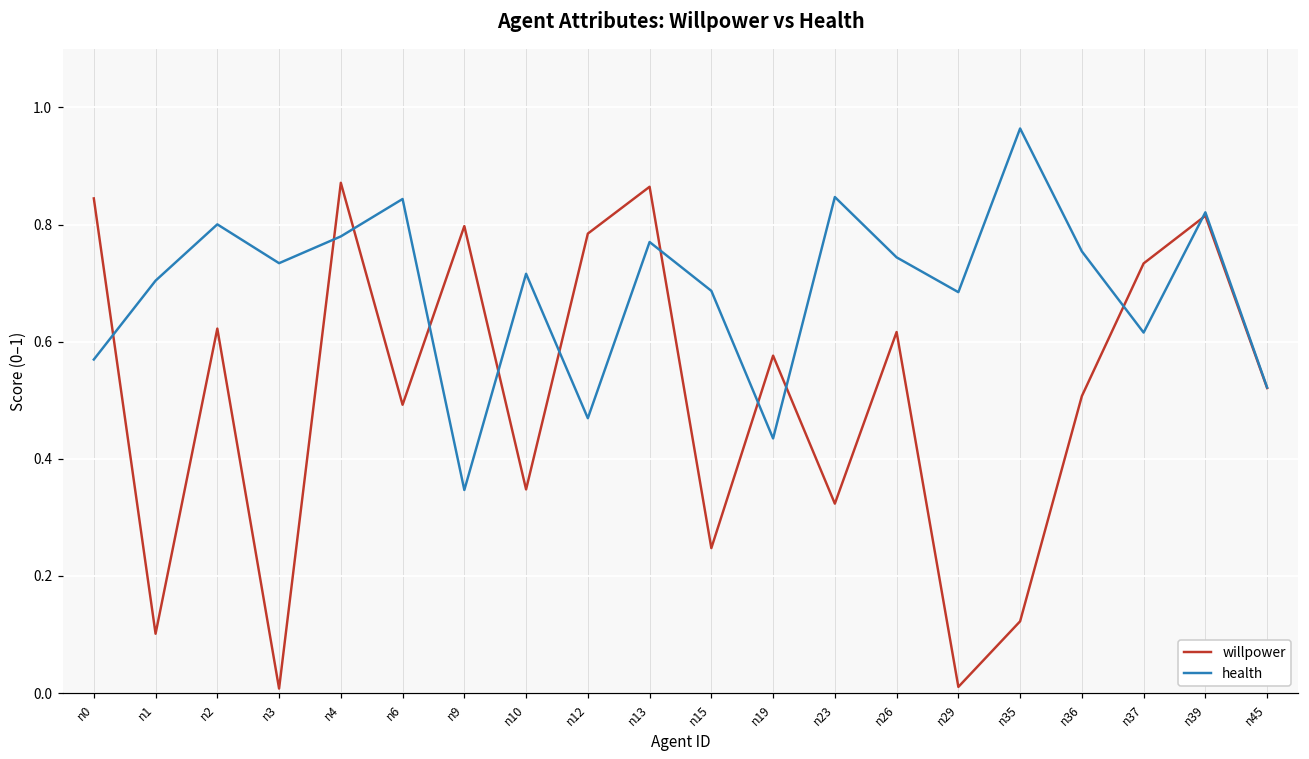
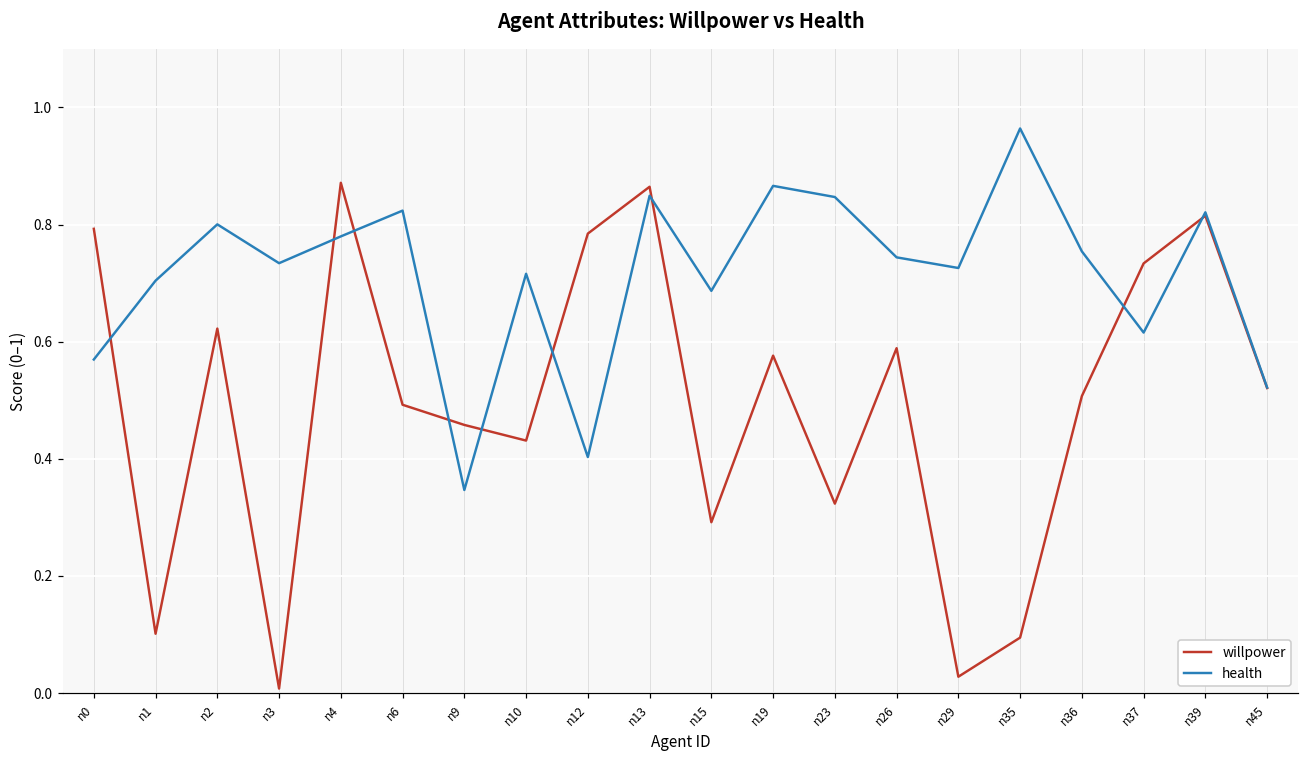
  {
    "willpower": {
-     "n0": 0.84,
+     "n0": 0.79,
      "n1": 0.10,
      "n2": 0.62,
      "n3": 0.01,
      "n4": 0.87,
      "n6": 0.49,
-     "n9": 0.80,
-     "n10": 0.35,
+     "n9": 0.46,
+     "n10": 0.43,
      "n12": 0.78,
      "n13": 0.86,
-     "n15": 0.25,
+     "n15": 0.29,
      "n19": 0.58,
      "n23": 0.32,
-     "n26": 0.62,
-     "n29": 0.01,
-     "n35": 0.12,
+     "n26": 0.59,
+     "n29": 0.03,
+     "n35": 0.09,
      "n36": 0.51,
      "n37": 0.73,
      "n39": 0.82
    },
    "health": {
      "n0": 0.57,
      "n1": 0.70,
      "n2": 0.80,
      "n3": 0.73,
      "n4": 0.78,
-     "n6": 0.84,
+     "n6": 0.82,
      "n9": 0.35,
      "n10": 0.72,
-     "n12": 0.47,
-     "n13": 0.77,
+     "n12": 0.40,
+     "n13": 0.85,
      "n15": 0.69,
-     "n19": 0.43,
+     "n19": 0.87,
      "n23": 0.85,
      "n26": 0.74,
-     "n29": 0.68,
+     "n29": 0.73,
      "n35": 0.96,
      "n36": 0.75,
      "n37": 0.62,
      "n39": 0.82
    }
  }
